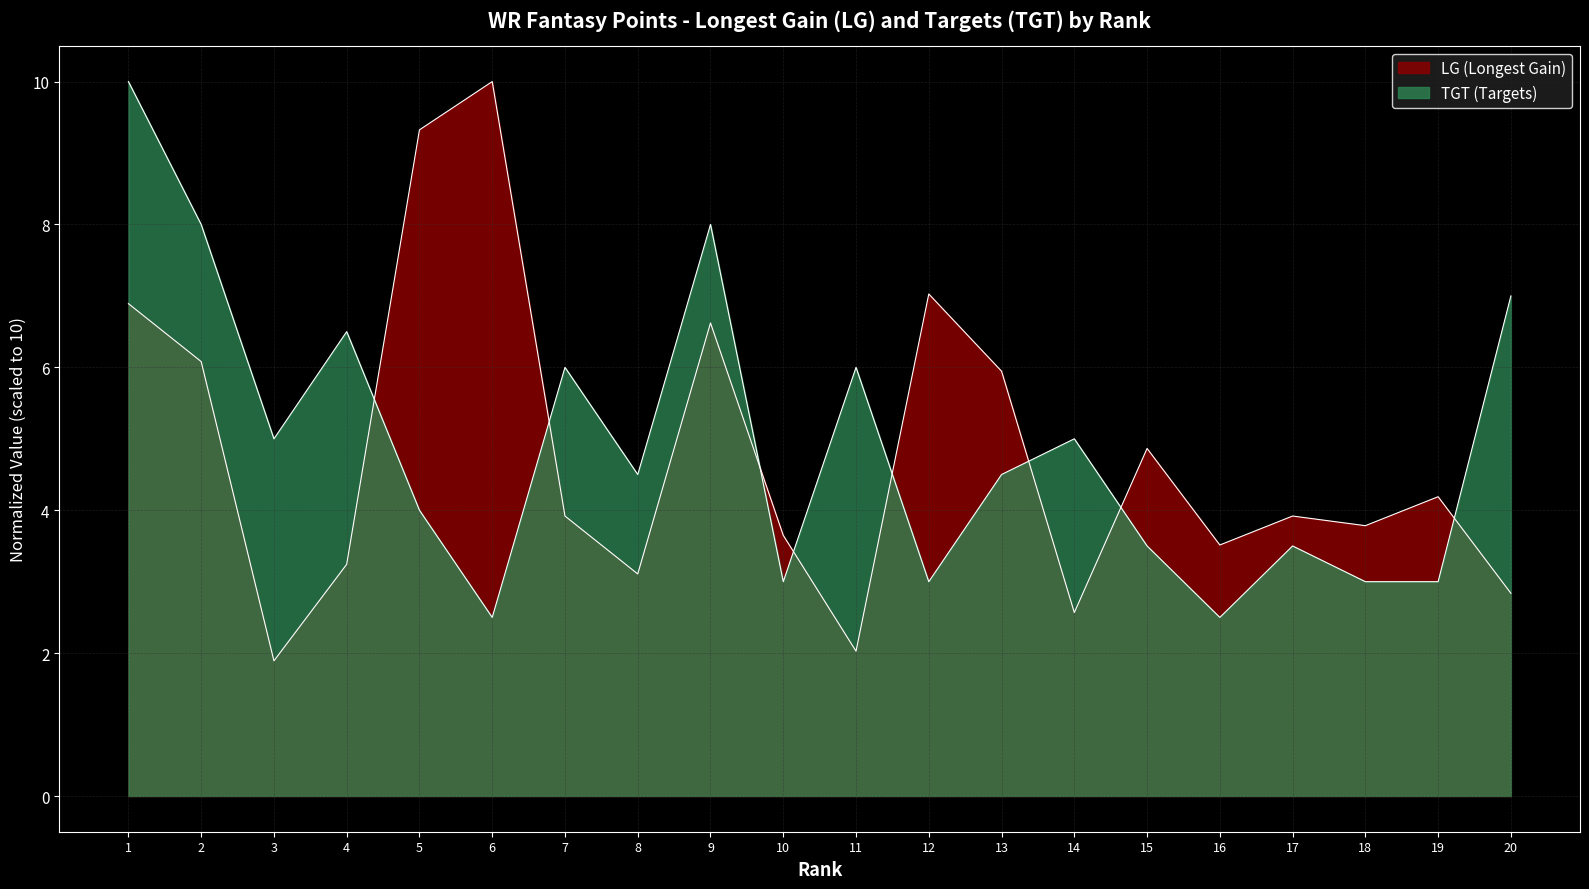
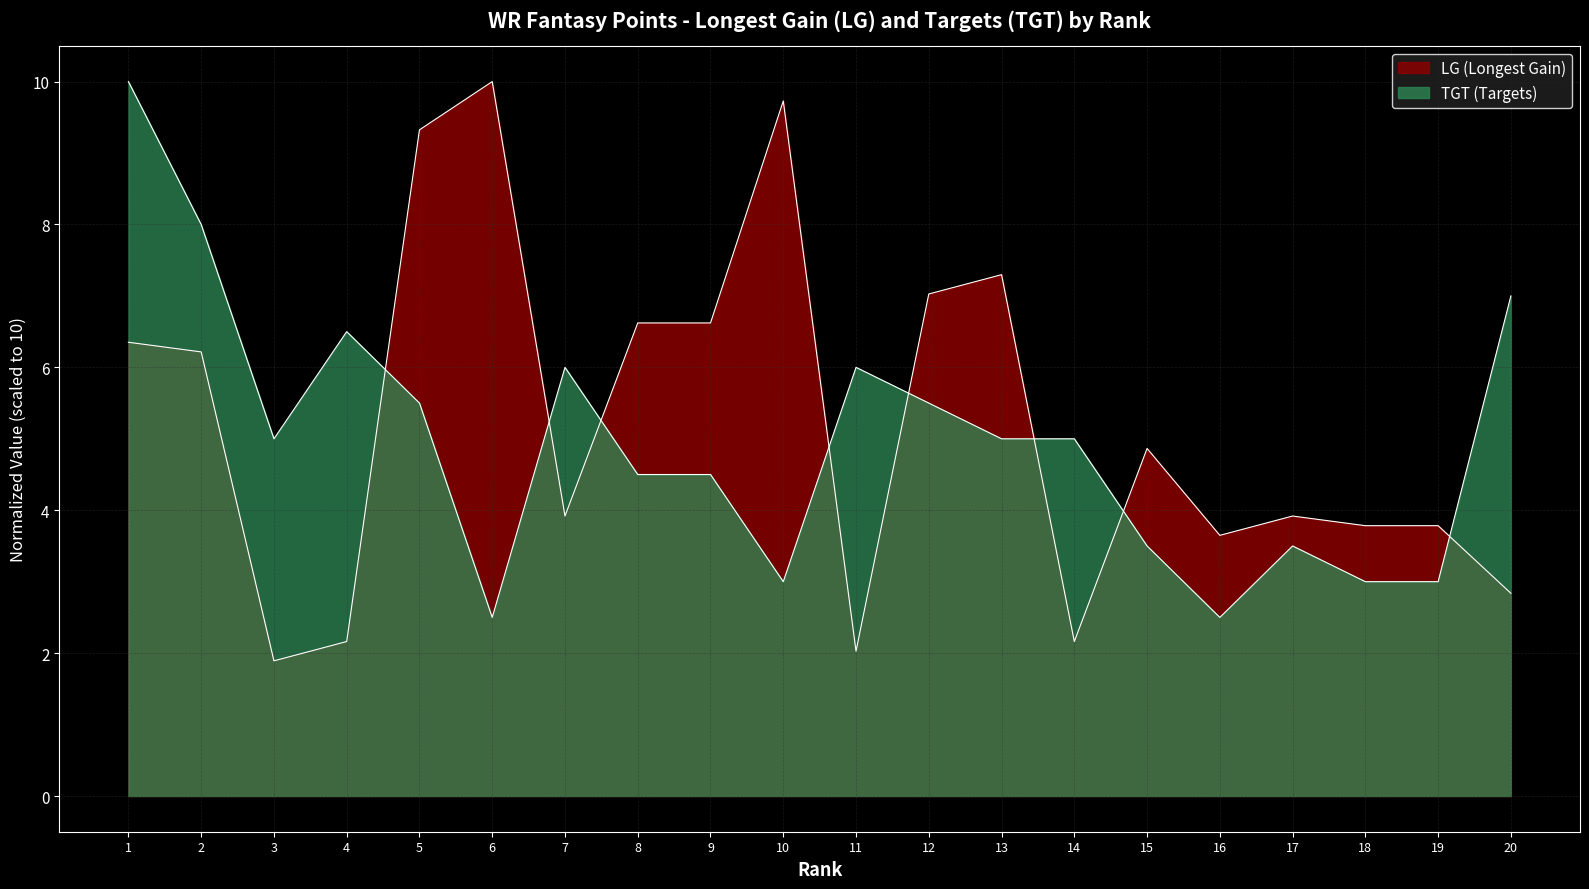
  {
    "LG (Longest Gain)": {
-     "1": 6.9,
-     "2": 6.1,
+     "1": 6.4,
+     "2": 6.2,
      "3": 1.9,
-     "4": 3.2,
+     "4": 2.2,
      "5": 9.3,
      "6": 10.0,
      "7": 3.9,
-     "8": 3.1,
+     "8": 6.6,
      "9": 6.6,
-     "10": 3.6,
+     "10": 9.7,
      "11": 2.0,
      "12": 7.0,
-     "13": 5.9,
-     "14": 2.6,
+     "13": 7.3,
+     "14": 2.2,
      "15": 4.9,
-     "16": 3.5,
+     "16": 3.6,
      "17": 3.9,
      "18": 3.8,
-     "19": 4.2,
+     "19": 3.8,
      "20": 2.8
    },
    "TGT (Targets)": {
      "1": 10.0,
      "2": 8.0,
      "3": 5.0,
      "4": 6.5,
-     "5": 4.0,
+     "5": 5.5,
      "6": 2.5,
      "7": 6.0,
      "8": 4.5,
-     "9": 8.0,
+     "9": 4.5,
      "10": 3.0,
      "11": 6.0,
-     "12": 3.0,
-     "13": 4.5,
+     "12": 5.5,
+     "13": 5.0,
      "14": 5.0,
      "15": 3.5,
      "16": 2.5,
      "17": 3.5,
      "18": 3.0,
      "19": 3.0,
      "20": 7.0
    }
  }
